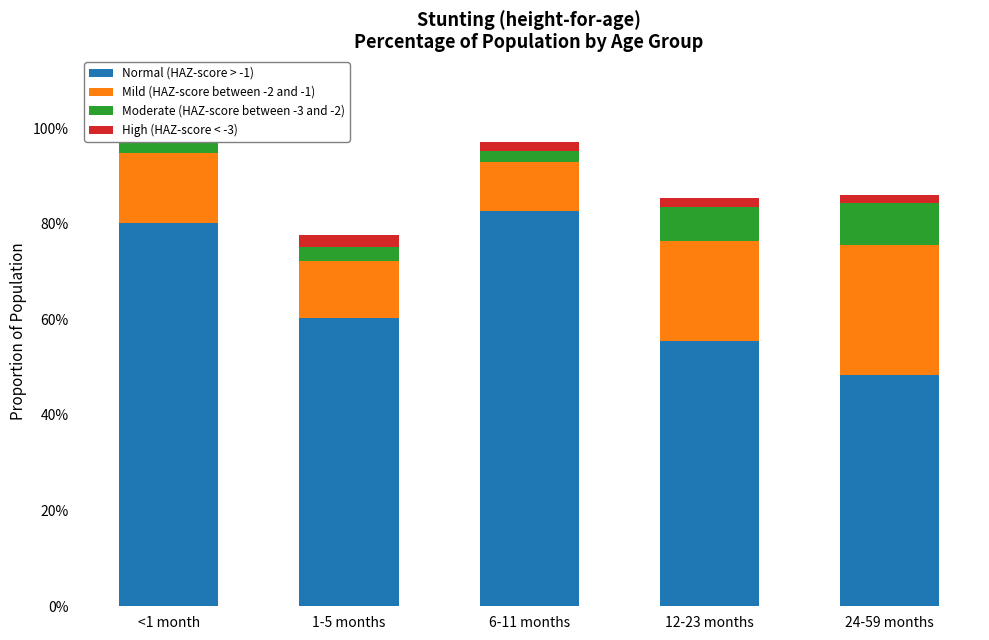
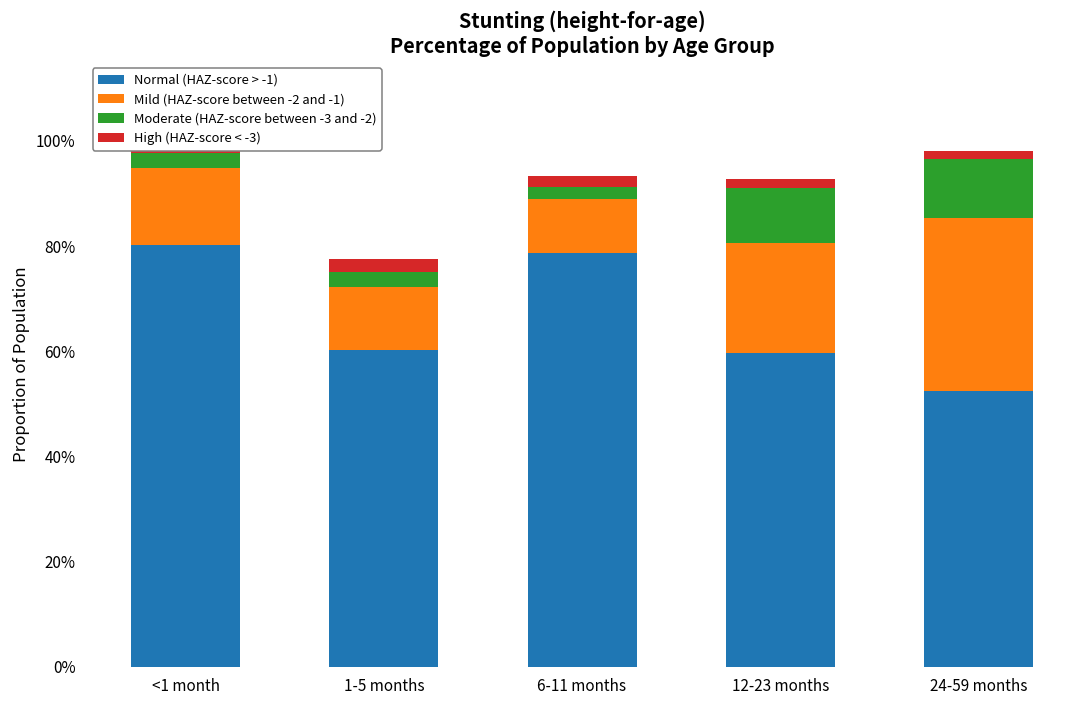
  {
    "Normal (HAZ-score > -1)": {
      "<1 month": "80%",
      "1-5 months": "60%",
-     "6-11 months": "83%",
-     "12-23 months": "56%",
-     "24-59 months": "48%"
+     "6-11 months": "79%",
+     "12-23 months": "60%",
+     "24-59 months": "53%"
    },
    "Mild (HAZ-score between -2 and -1)": {
      "<1 month": "15%",
      "1-5 months": "12%",
      "6-11 months": "10%",
      "12-23 months": "21%",
-     "24-59 months": "27%"
+     "24-59 months": "33%"
    },
    "Moderate (HAZ-score between -3 and -2)": {
      "1-5 months": "3%",
      "6-11 months": "2%",
-     "12-23 months": "7%",
-     "24-59 months": "9%"
+     "12-23 months": "10%",
+     "24-59 months": "11%"
    },
    "High (HAZ-score < -3)": {
      "1-5 months": "3%",
      "6-11 months": "2%",
      "12-23 months": "2%",
      "24-59 months": "2%"
    }
  }
